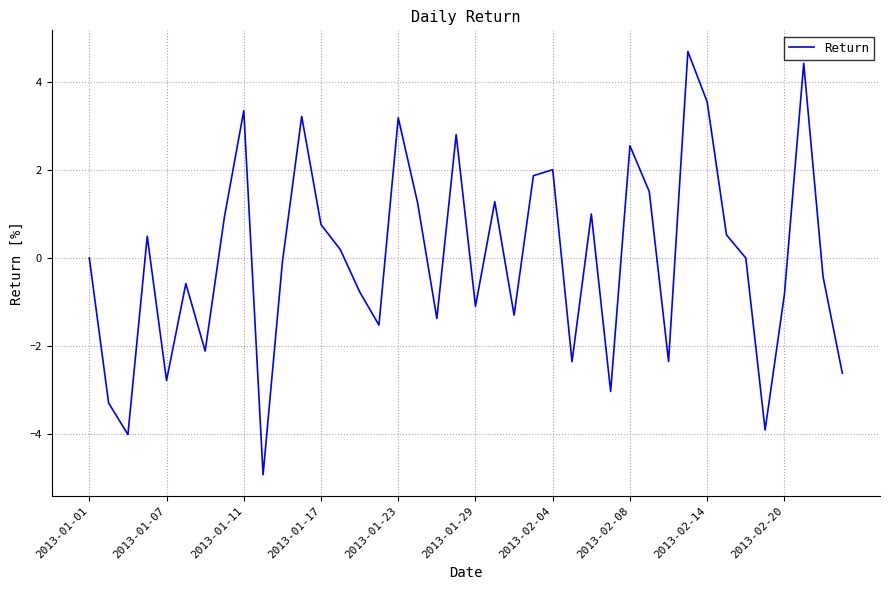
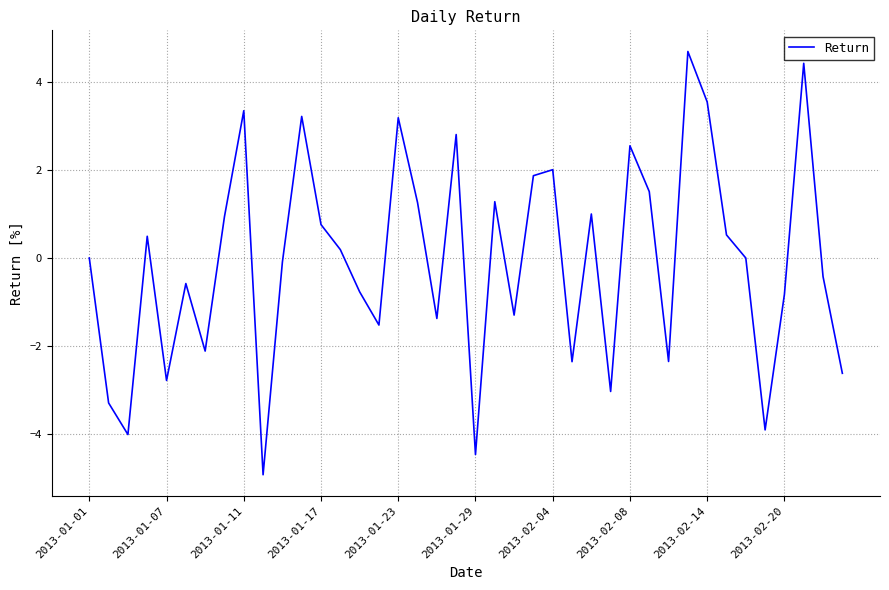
  {
    "2013-01-01": 0.0,
    "2013-01-07": -2.8,
    "2013-01-11": 3.4,
    "2013-01-17": 0.8,
    "2013-01-23": 3.2,
-   "2013-01-29": -1.1,
+   "2013-01-29": -4.5,
    "2013-02-04": 2.0,
    "2013-02-08": 2.6,
    "2013-02-14": 3.6,
    "2013-02-20": -0.8
  }
